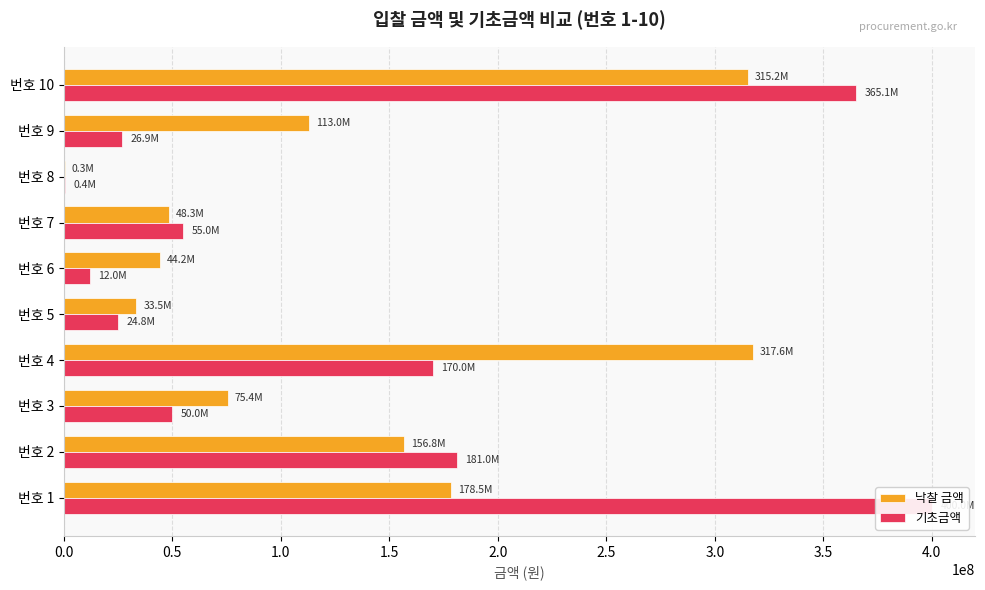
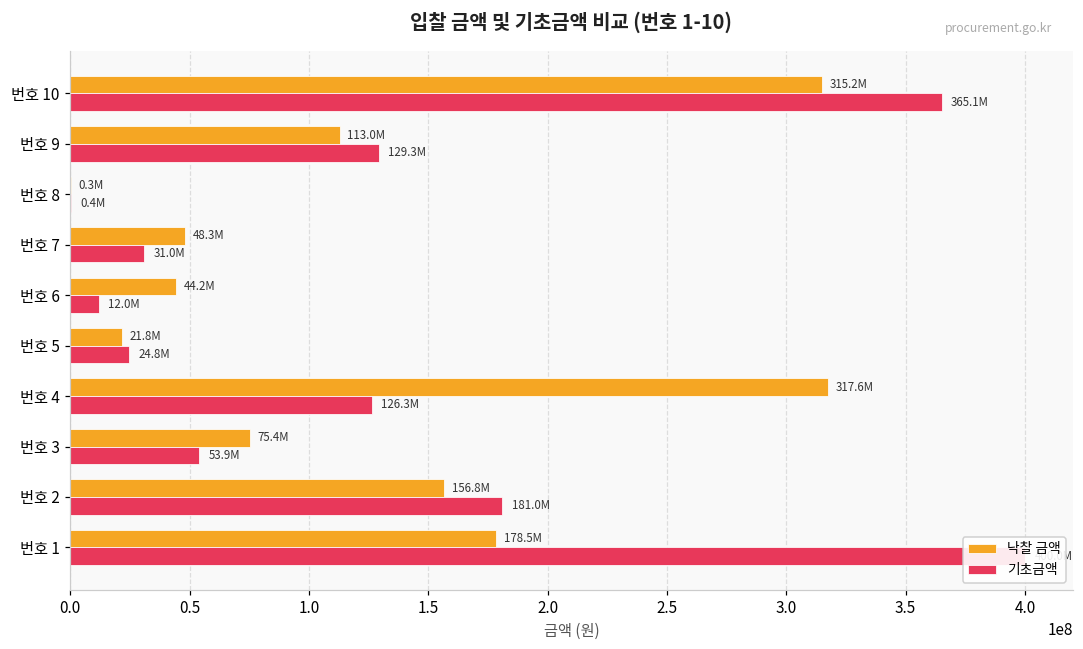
  {
    "낙찰 금액": {
      "번호 10": "315.2M",
      "번호 9": "113.0M",
      "번호 8": "0.3M",
      "번호 7": "48.3M",
      "번호 6": "44.2M",
-     "번호 5": "33.5M",
+     "번호 5": "21.8M",
      "번호 4": "317.6M",
      "번호 3": "75.4M",
      "번호 2": "156.8M",
      "번호 1": "178.5M"
    },
    "기초금액": {
      "번호 10": "365.1M",
-     "번호 9": "26.9M",
+     "번호 9": "129.3M",
      "번호 8": "0.4M",
-     "번호 7": "55.0M",
+     "번호 7": "31.0M",
      "번호 6": "12.0M",
      "번호 5": "24.8M",
-     "번호 4": "170.0M",
-     "번호 3": "50.0M",
+     "번호 4": "126.3M",
+     "번호 3": "53.9M",
      "번호 2": "181.0M"
    }
  }
